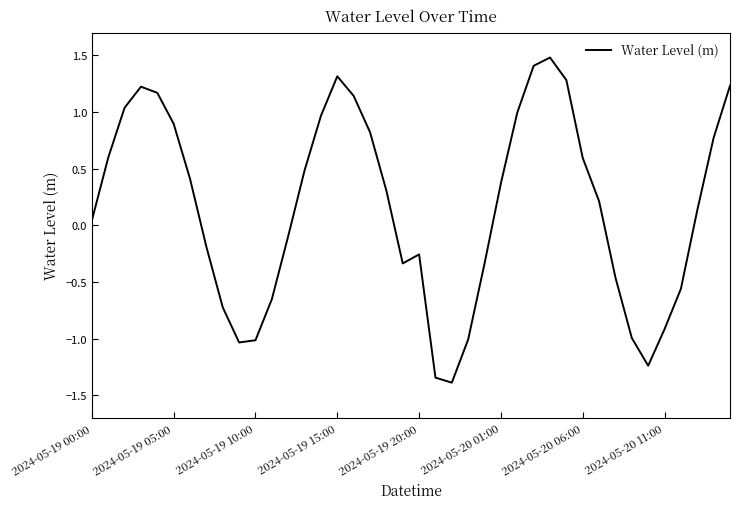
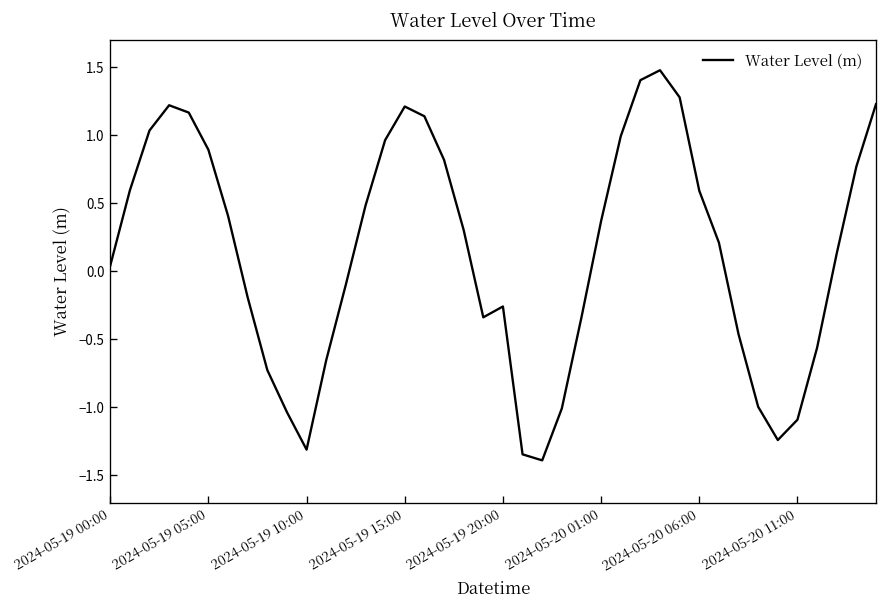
  {
    "2024-05-19 00:00": 0.04,
    "2024-05-19 05:00": 0.89,
-   "2024-05-19 10:00": -1.01,
-   "2024-05-19 15:00": 1.31,
+   "2024-05-19 10:00": -1.31,
+   "2024-05-19 15:00": 1.21,
    "2024-05-19 20:00": -0.26,
    "2024-05-20 01:00": 0.37,
    "2024-05-20 06:00": 0.59,
-   "2024-05-20 11:00": -0.92
+   "2024-05-20 11:00": -1.09
  }
